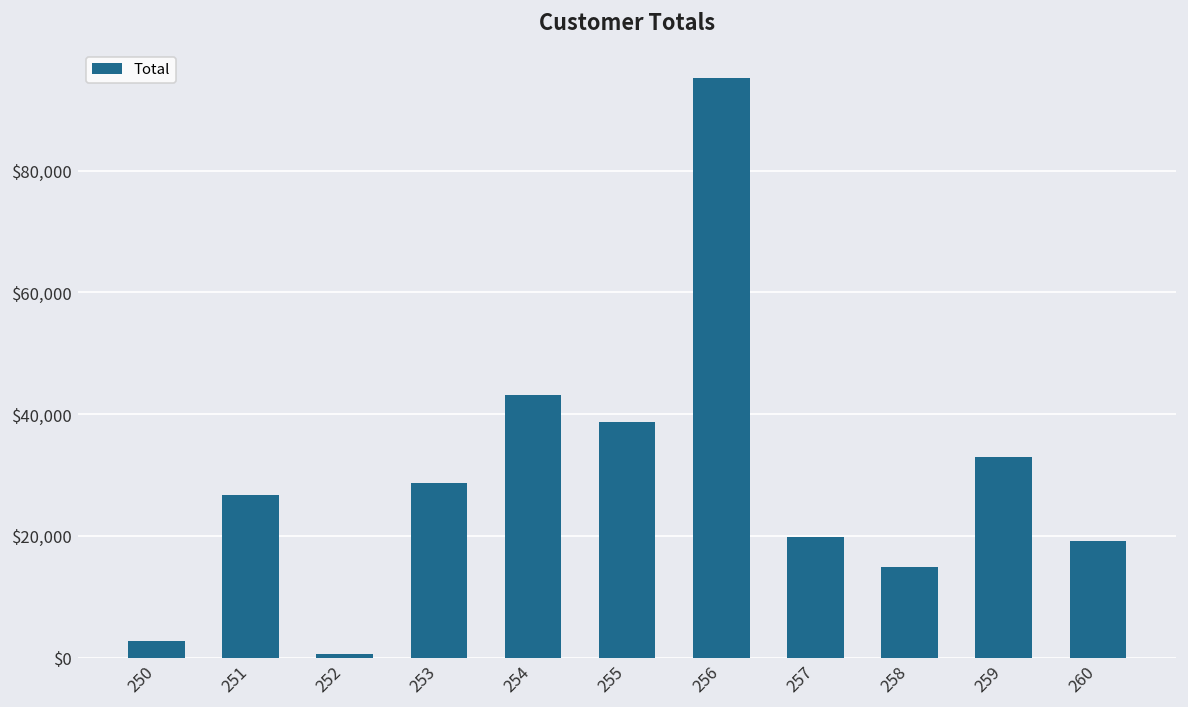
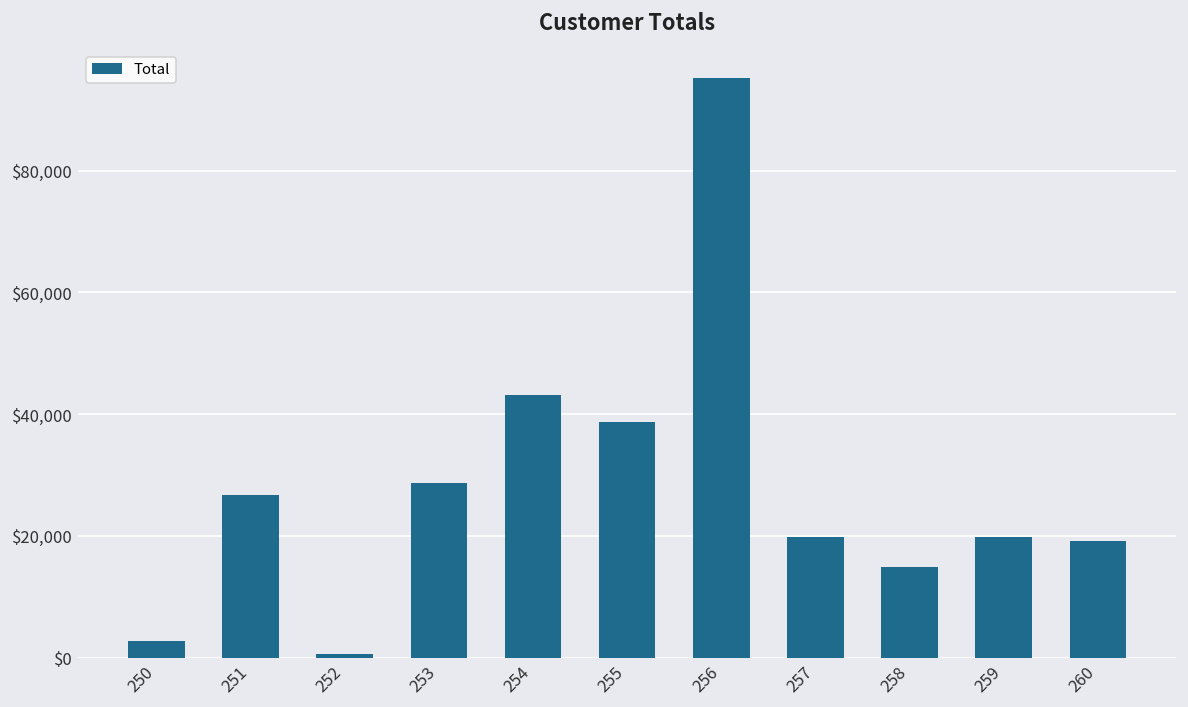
  {
    "250": "$3,000",
    "251": "$27,000",
    "252": "$1,000",
    "253": "$29,000",
    "254": "$43,000",
    "255": "$39,000",
    "256": "$95,000",
    "257": "$20,000",
    "258": "$15,000",
-   "259": "$33,000",
+   "259": "$20,000",
    "260": "$19,000"
  }
